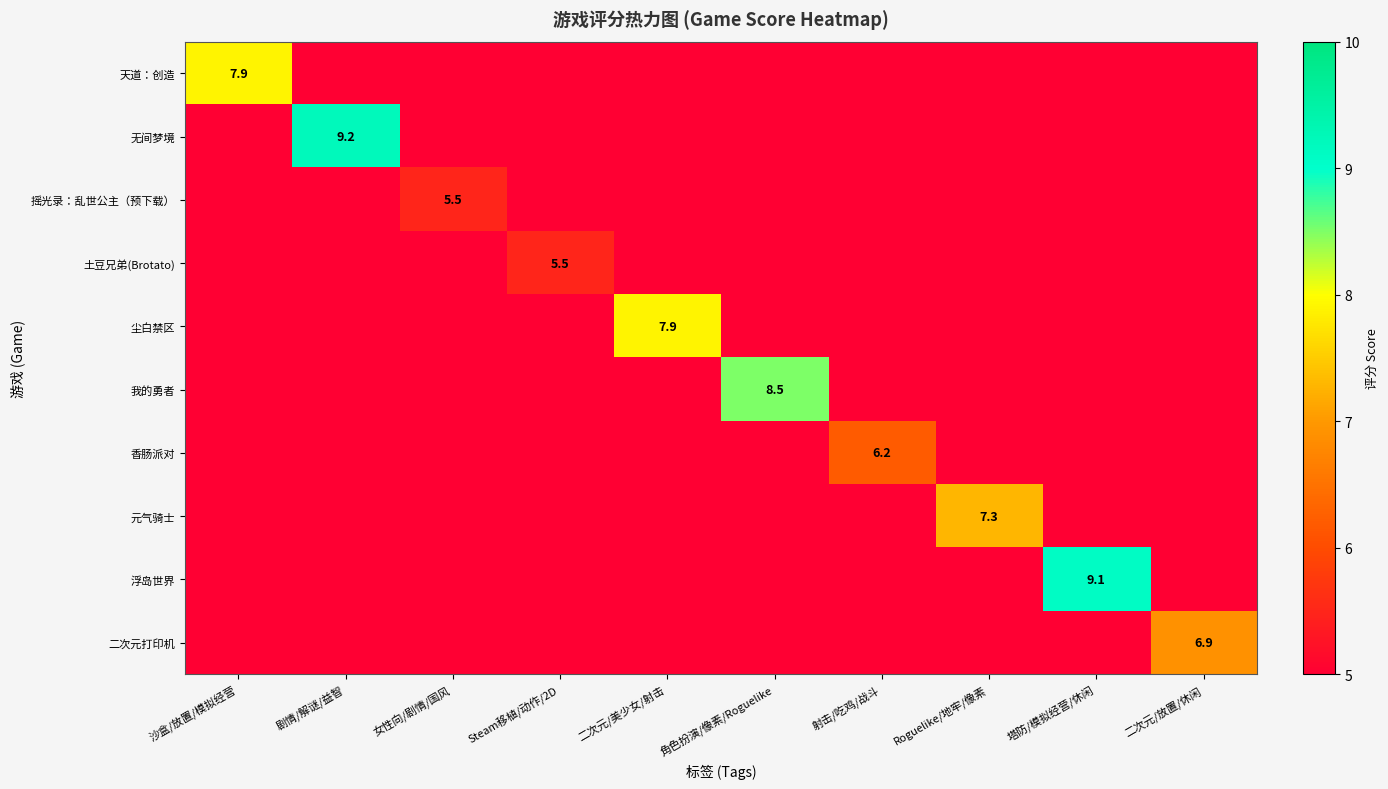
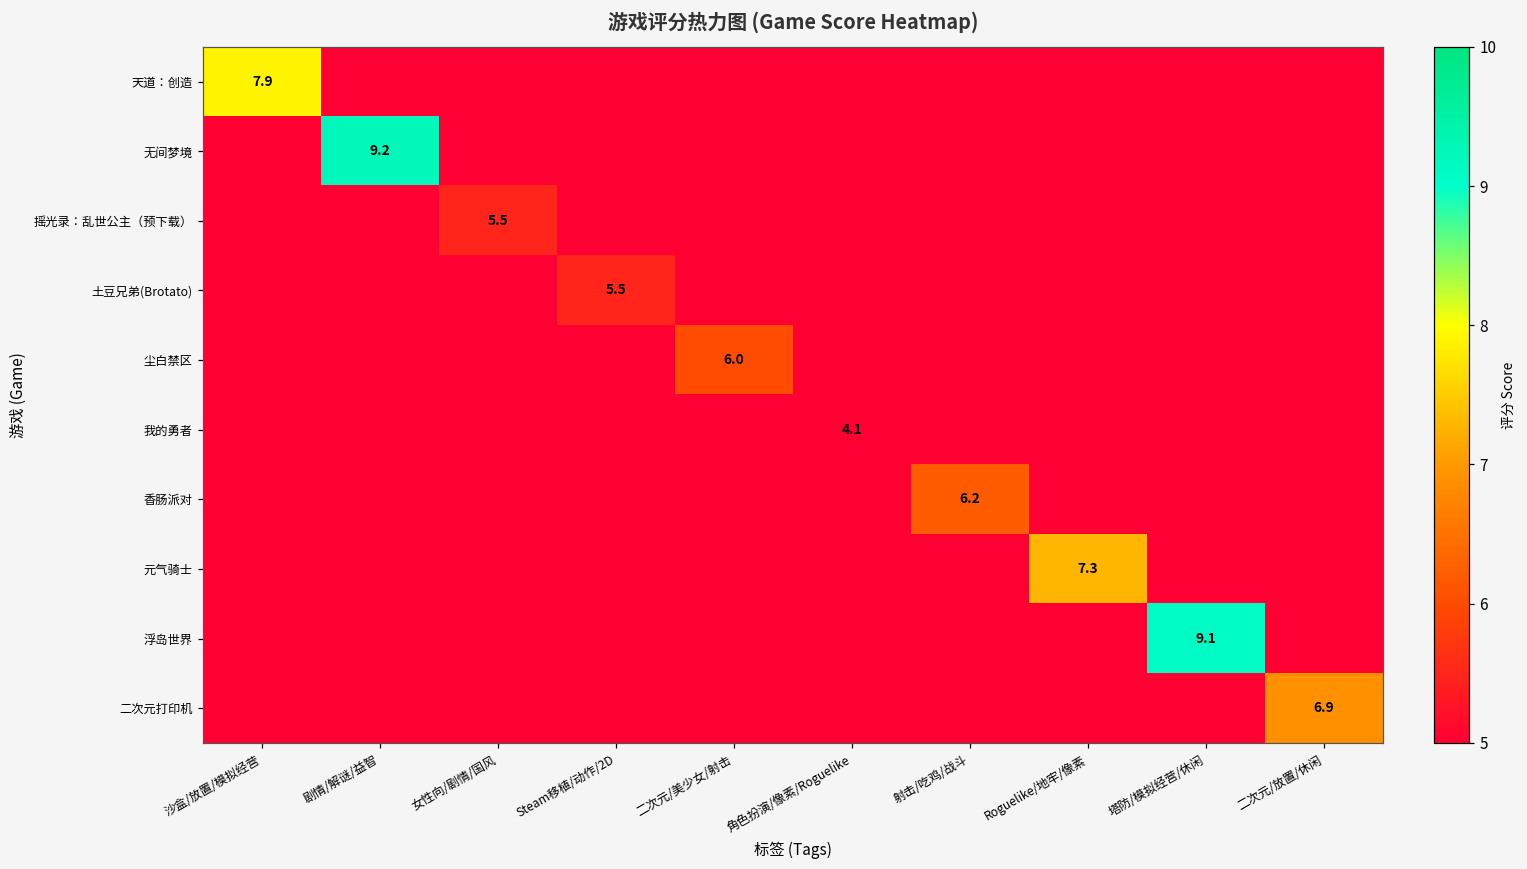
  {
    "天道：创造": {
      "沙盒/放置/模拟经营": 7.9
    },
    "无间梦境": {
      "剧情/解谜/益智": 9.2
    },
    "摇光录：乱世公主（预下载）": {
      "女性向/剧情/国风": 5.5
    },
    "土豆兄弟(Brotato)": {
      "Steam移植/动作/2D": 5.5
    },
    "尘白禁区": {
-     "二次元/美少女/射击": 7.9
+     "二次元/美少女/射击": 6.0
    },
    "我的勇者": {
-     "角色扮演/像素/Roguelike": 8.5
+     "角色扮演/像素/Roguelike": 4.1
    },
    "香肠派对": {
      "射击/吃鸡/战斗": 6.2
    },
    "元气骑士": {
      "Roguelike/地牢/像素": 7.3
    },
    "浮岛世界": {
      "塔防/模拟经营/休闲": 9.1
    },
    "二次元打印机": {
      "二次元/放置/休闲": 6.9
    }
  }
